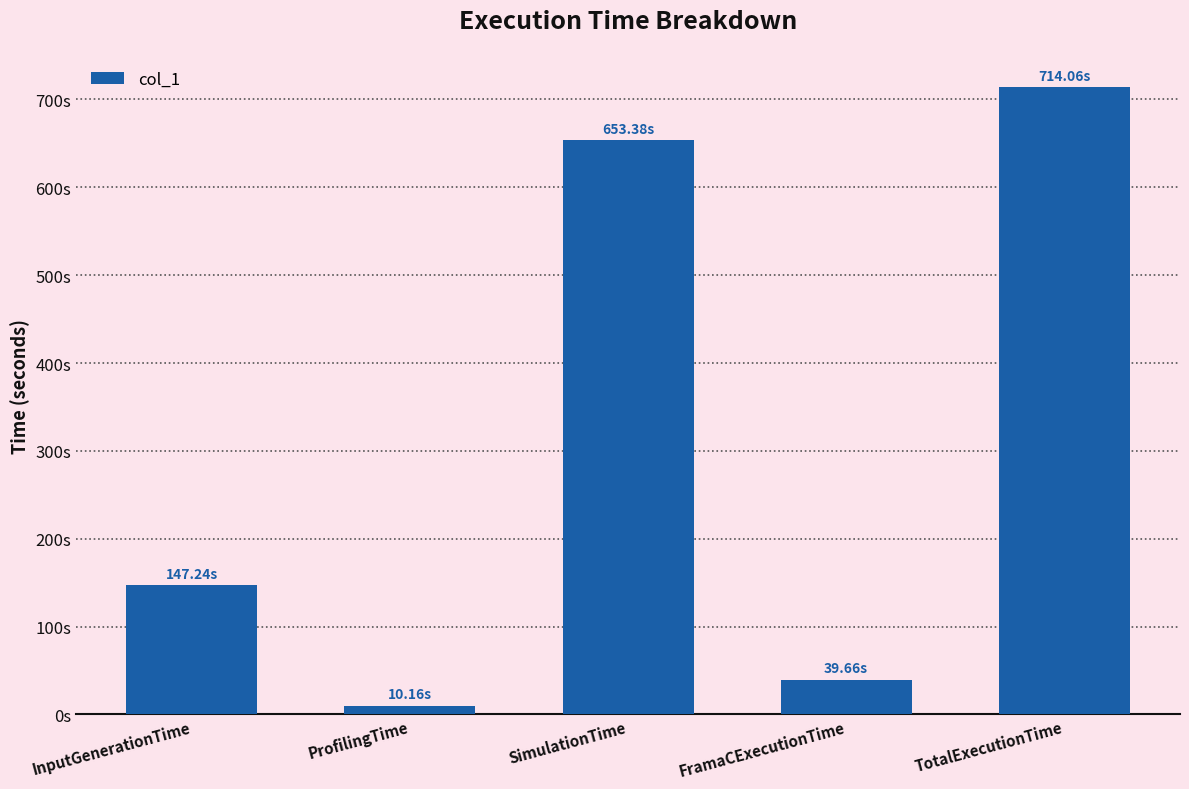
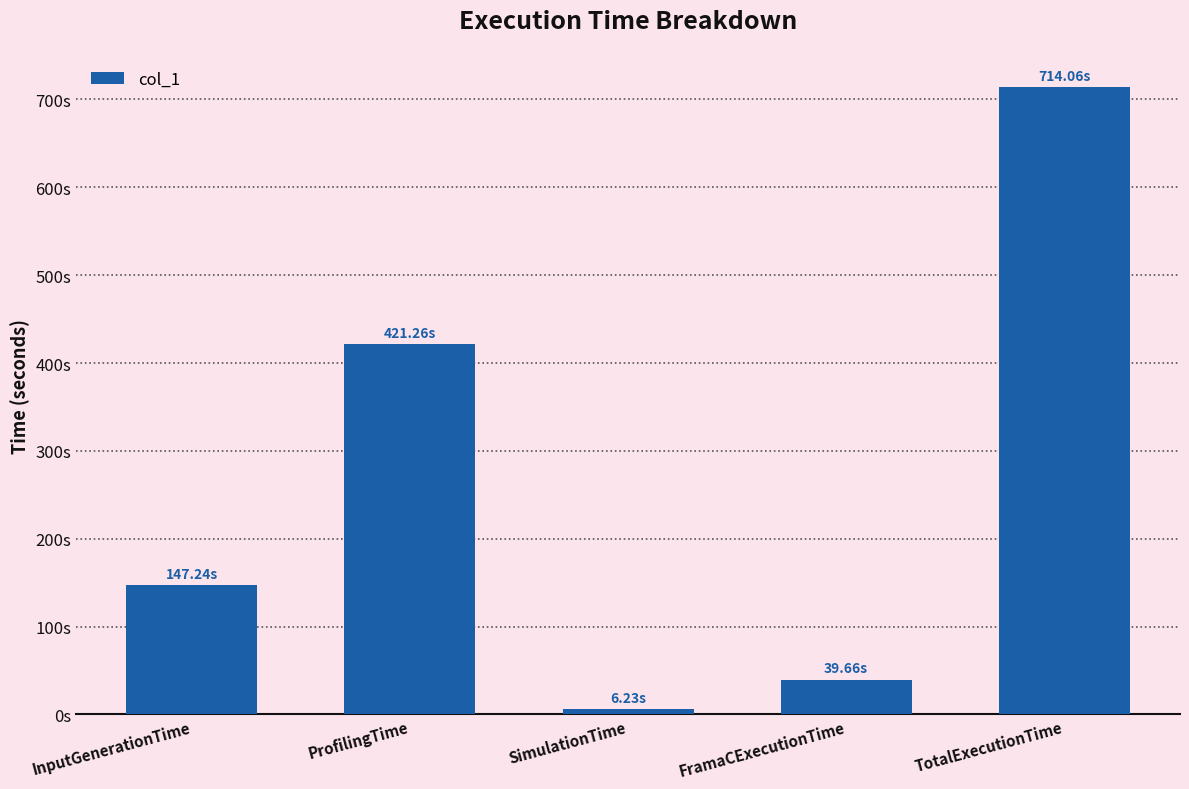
  {
    "InputGenerationTime": "147.24s",
-   "ProfilingTime": "10.16s",
-   "SimulationTime": "653.38s",
+   "ProfilingTime": "421.26s",
+   "SimulationTime": "6.23s",
    "FramaCExecutionTime": "39.66s",
    "TotalExecutionTime": "714.06s"
  }
